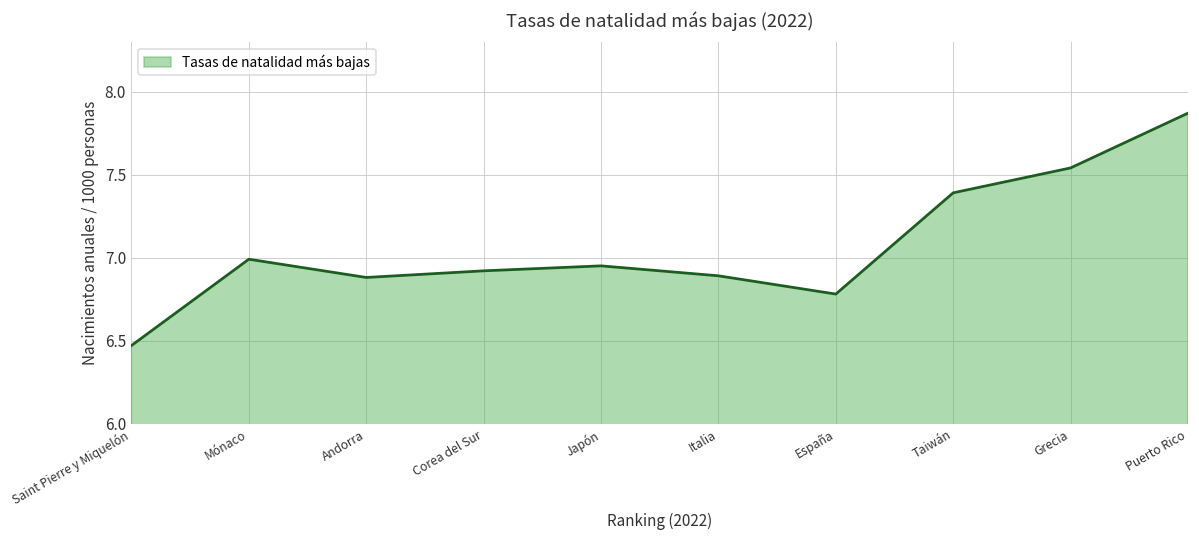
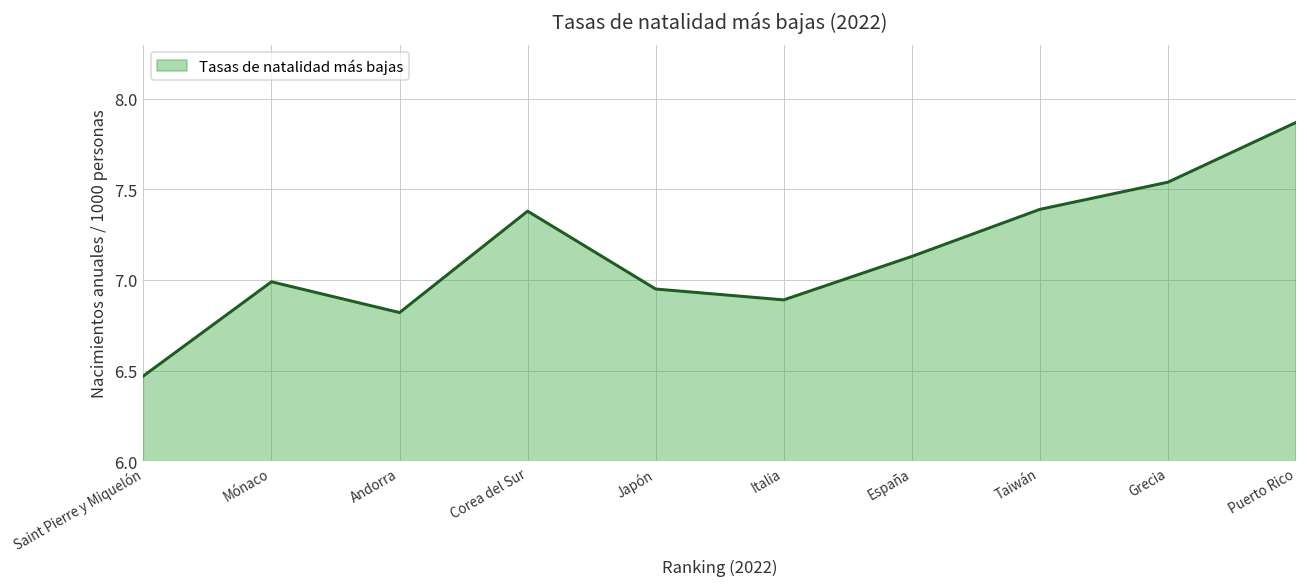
  {
    "Saint Pierre y Miquelón": 6.47,
    "Mónaco": 6.99,
-   "Andorra": 6.88,
-   "Corea del Sur": 6.92,
+   "Andorra": 6.82,
+   "Corea del Sur": 7.38,
    "Japón": 6.95,
    "Italia": 6.89,
-   "España": 6.78,
+   "España": 7.13,
    "Taiwán": 7.39,
    "Grecia": 7.54,
    "Puerto Rico": 7.87
  }
